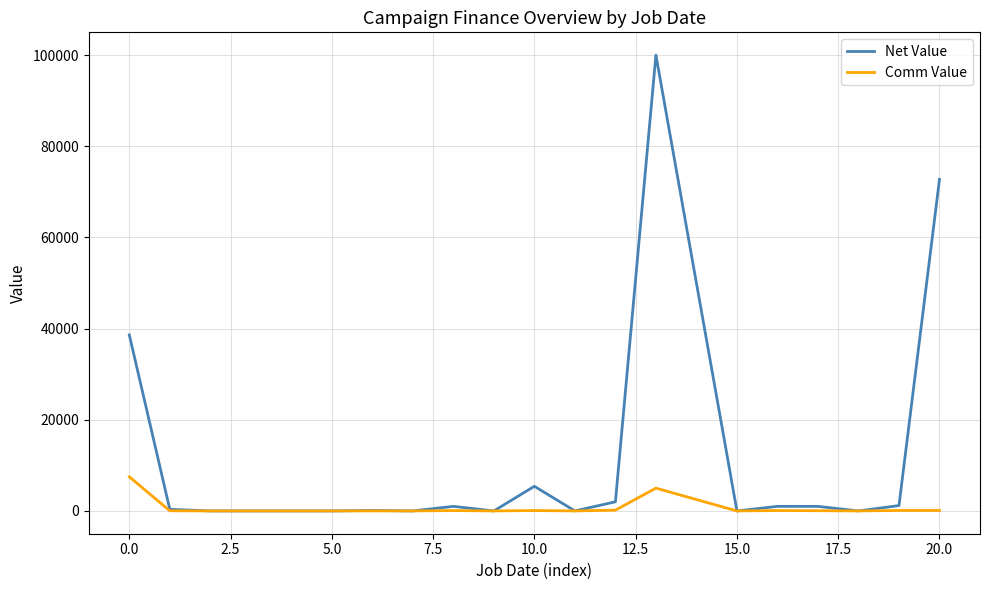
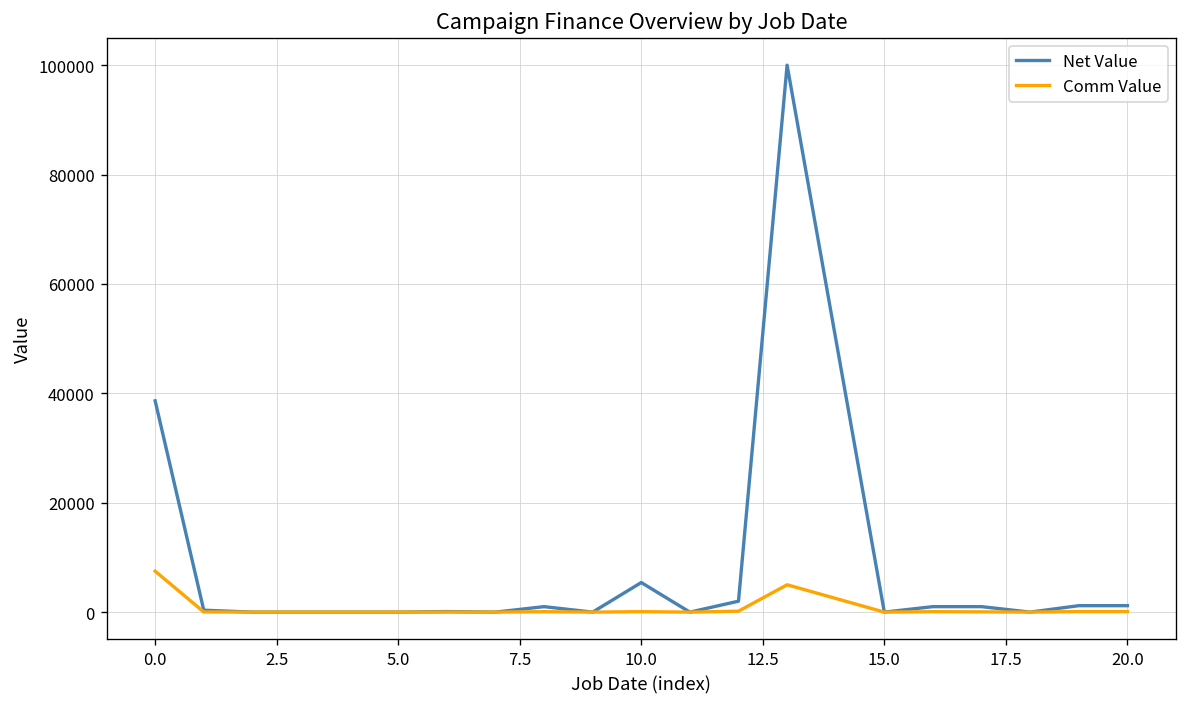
  {
    "Net Value": {
      "0.0": 39000,
      "10.0": 5000,
-     "20.0": 73000
+     "20.0": 1000
    },
    "Comm Value": {
      "0.0": 7000,
      "10.0": 0,
      "20.0": 0
    }
  }
